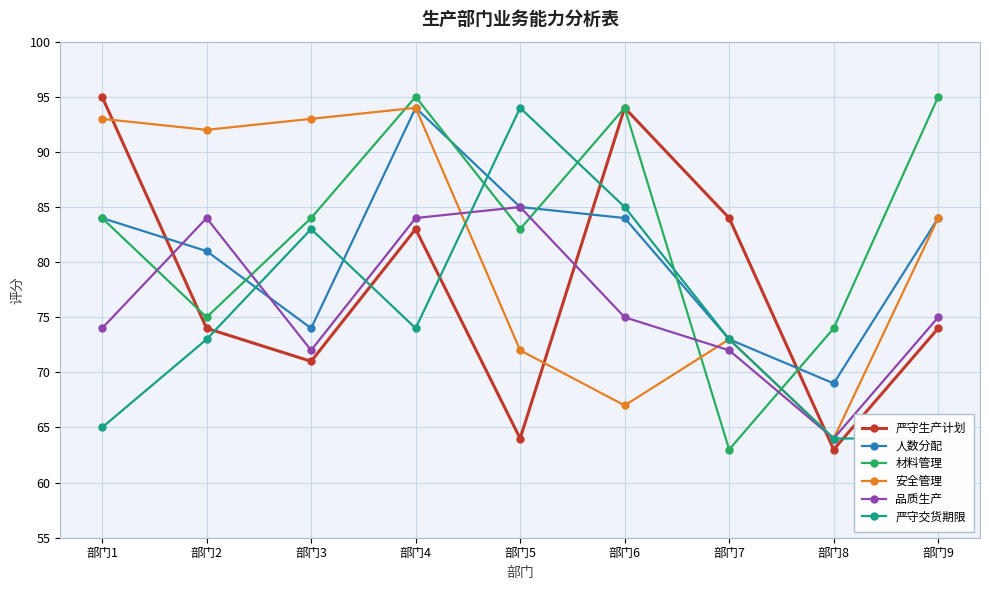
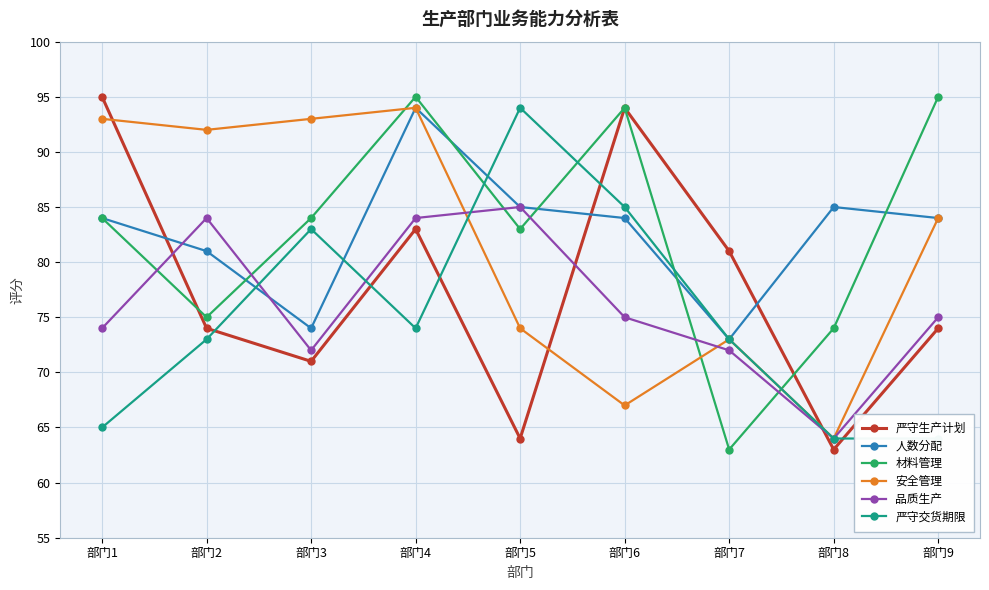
  {
    "严守生产计划": {
      "部门1": 95,
      "部门2": 74,
      "部门3": 71,
      "部门4": 83,
      "部门5": 64,
-     "部门7": 84,
+     "部门7": 81,
      "部门8": 63,
      "部门9": 74
    },
    "人数分配": {
      "部门2": 81,
      "部门3": 74,
      "部门6": 84,
-     "部门8": 69
+     "部门8": 85
    },
    "安全管理": {
      "部门1": 93,
      "部门2": 92,
      "部门3": 93,
-     "部门5": 72,
+     "部门5": 74,
      "部门6": 67
    },
    "品质生产": {
      "部门1": 74,
      "部门2": 84,
      "部门3": 72,
      "部门4": 84,
      "部门6": 75,
      "部门7": 72,
      "部门9": 75
    }
  }
